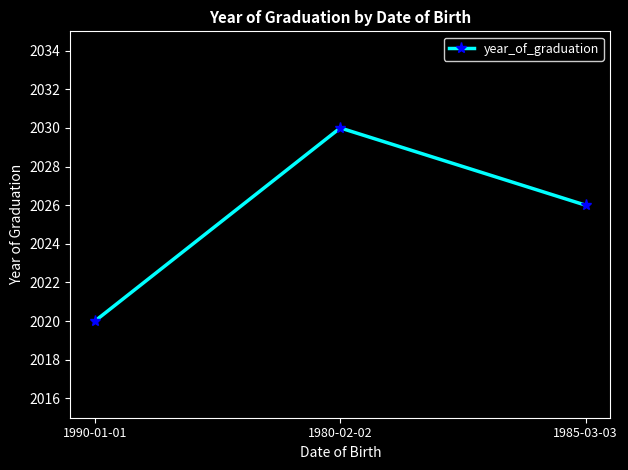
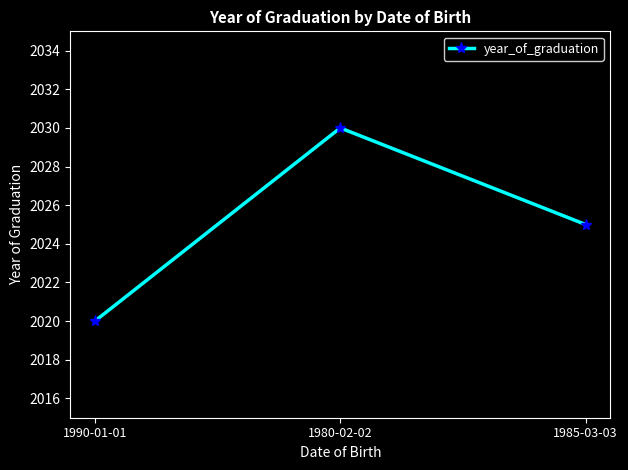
  {
    "1990-01-01": 2020,
    "1980-02-02": 2030,
-   "1985-03-03": 2026
+   "1985-03-03": 2025
  }
